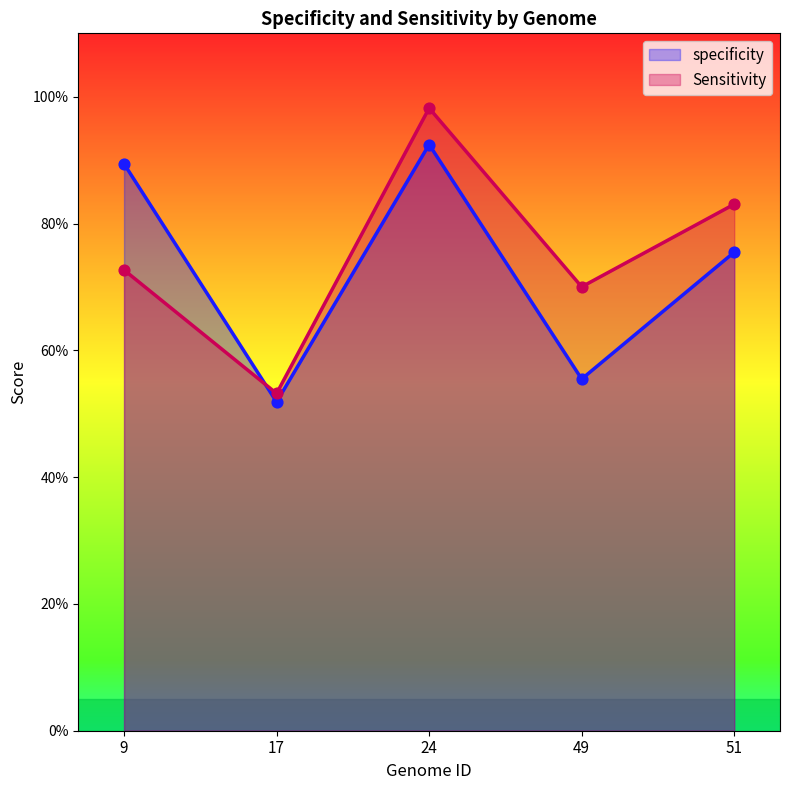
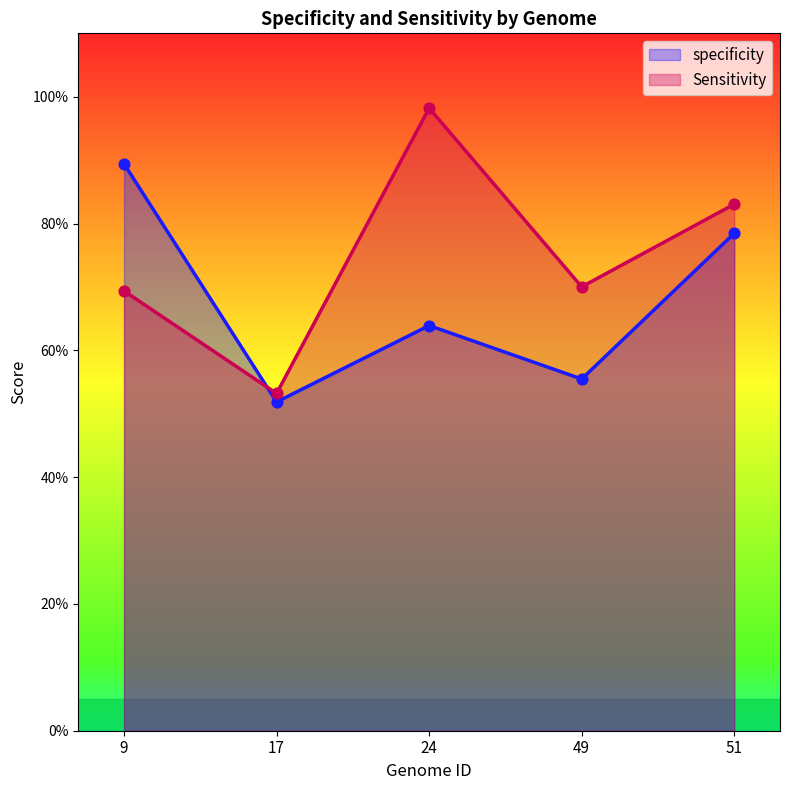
  {
    "specificity": {
      "9": "89%",
      "17": "52%",
-     "24": "92%",
+     "24": "64%",
      "49": "55%",
-     "51": "75%"
+     "51": "78%"
    },
    "Sensitivity": {
-     "9": "73%",
+     "9": "69%",
      "17": "53%",
      "24": "98%",
      "49": "70%",
      "51": "83%"
    }
  }
